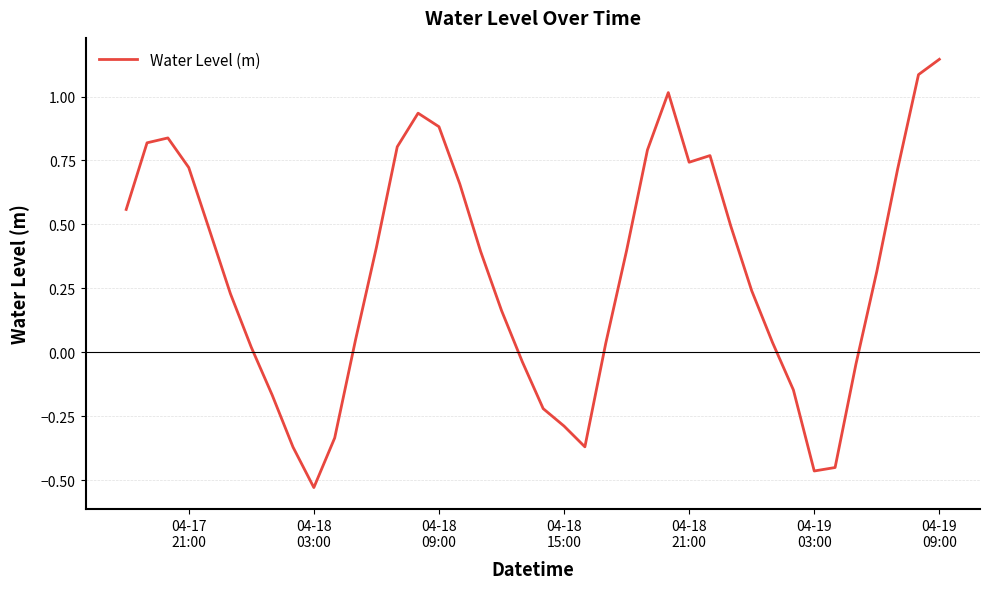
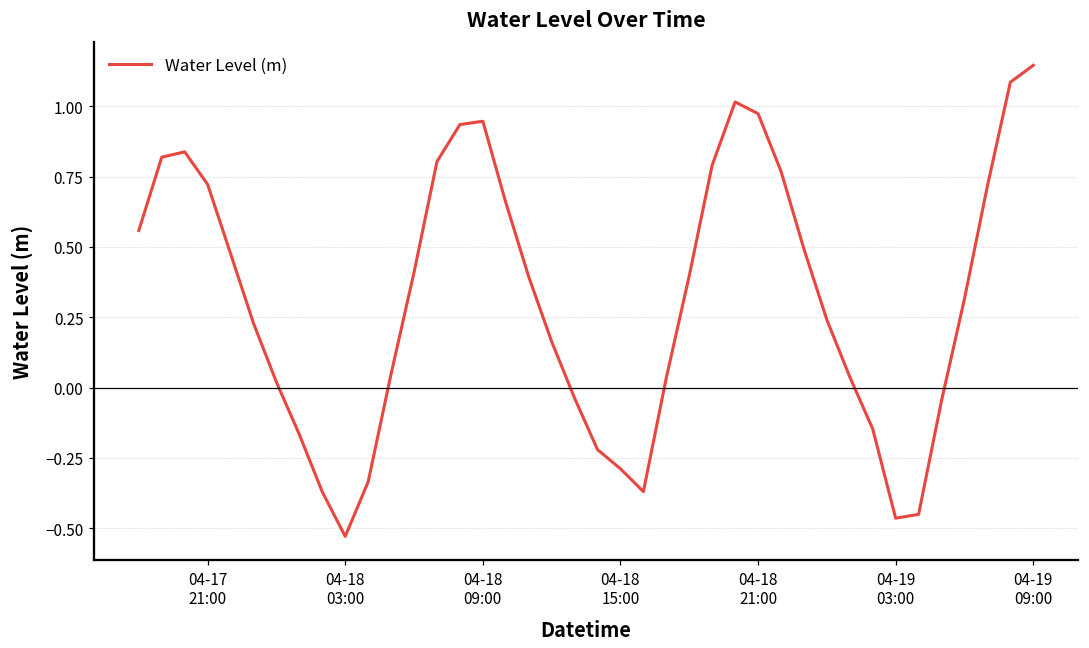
  {
    "04-17 21:00": 0.72,
    "04-18 03:00": -0.53,
-   "04-18 09:00": 0.88,
+   "04-18 09:00": 0.95,
    "04-18 15:00": -0.29,
-   "04-18 21:00": 0.74,
+   "04-18 21:00": 0.97,
    "04-19 03:00": -0.46,
    "04-19 09:00": 1.15
  }
